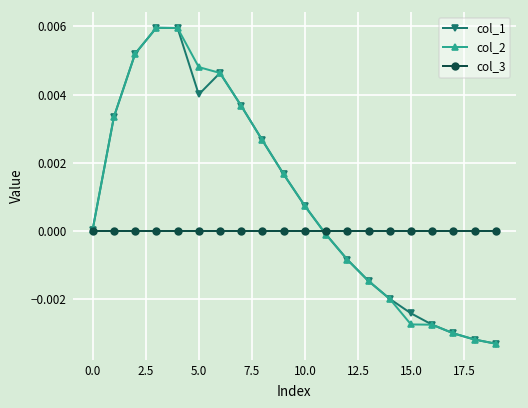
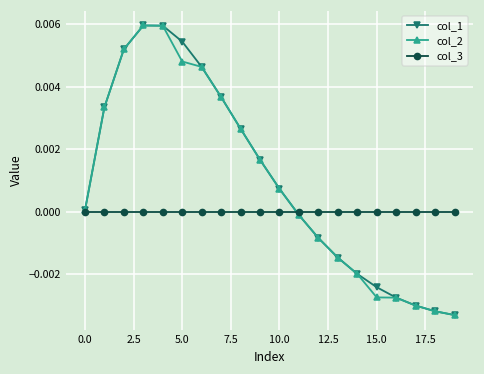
  {
    "col_1": {
-     "5.0": 0.0040,
+     "5.0": 0.0054,
      "15.0": -0.0024
    },
    "col_2": {
      "5.0": 0.0048,
      "15.0": -0.0027
    },
    "col_3": {
      "5.0": 0.0000,
      "10.0": 0.0000,
      "15.0": 0.0000
    }
  }
